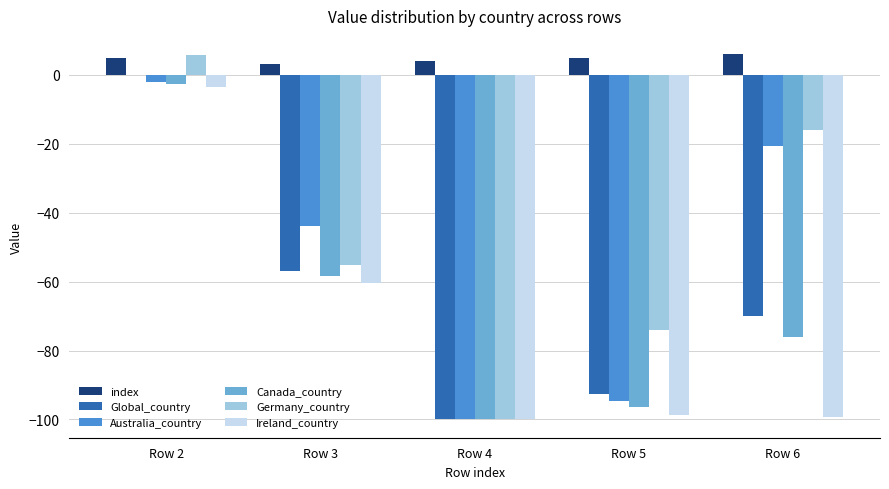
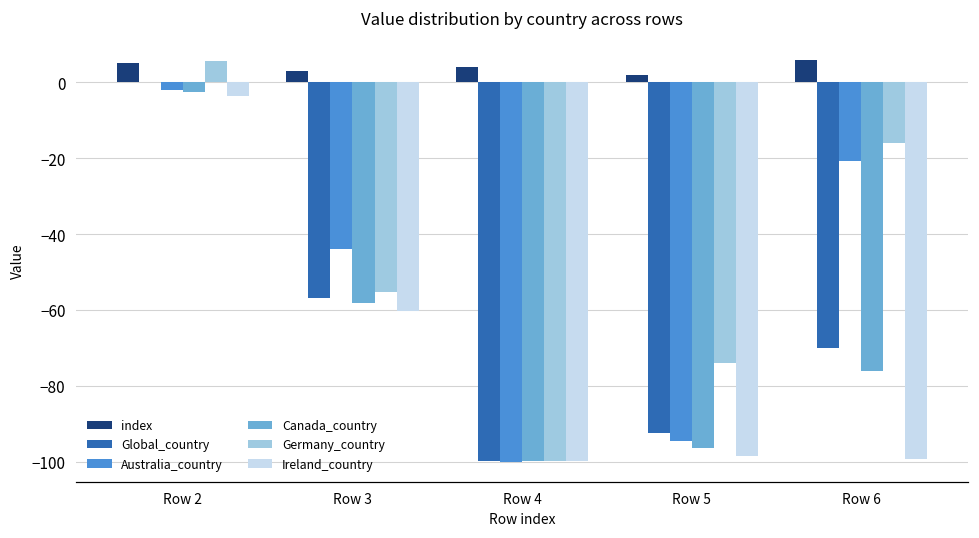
  {
    "index": {
      "Row 2": 5,
      "Row 3": 3,
      "Row 4": 4,
-     "Row 5": 5,
+     "Row 5": 2,
      "Row 6": 6
    }
  }
